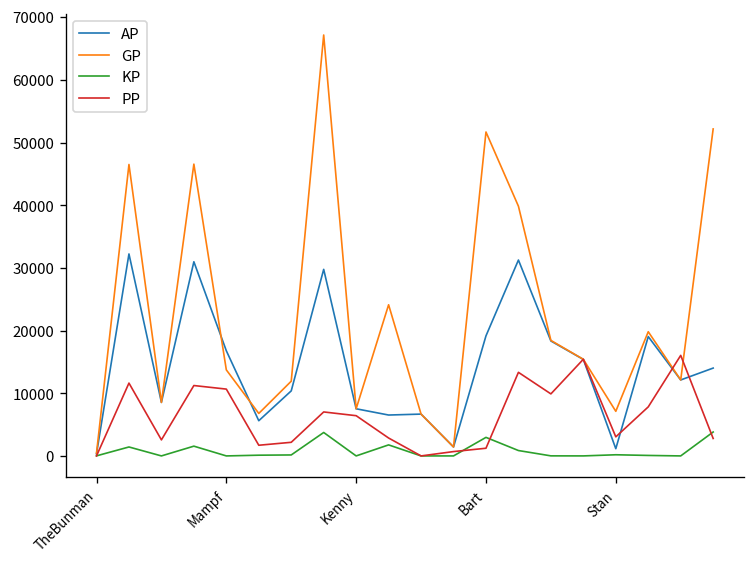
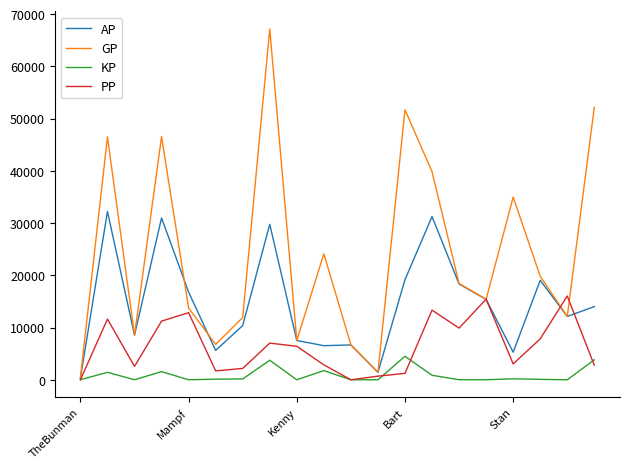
  {
    "AP": {
      "Mampf": 17000,
      "Bart": 19000,
-     "Stan": 1000
+     "Stan": 5000
    },
    "GP": {
      "Mampf": 14000,
      "Bart": 52000,
-     "Stan": 7000
+     "Stan": 35000
    },
    "KP": {
      "Mampf": 0,
      "Kenny": 0,
-     "Bart": 3000,
+     "Bart": 4000,
      "Stan": 0
    },
    "PP": {
-     "Mampf": 11000,
+     "Mampf": 13000,
      "Kenny": 6000,
      "Bart": 1000,
      "Stan": 3000
    }
  }
